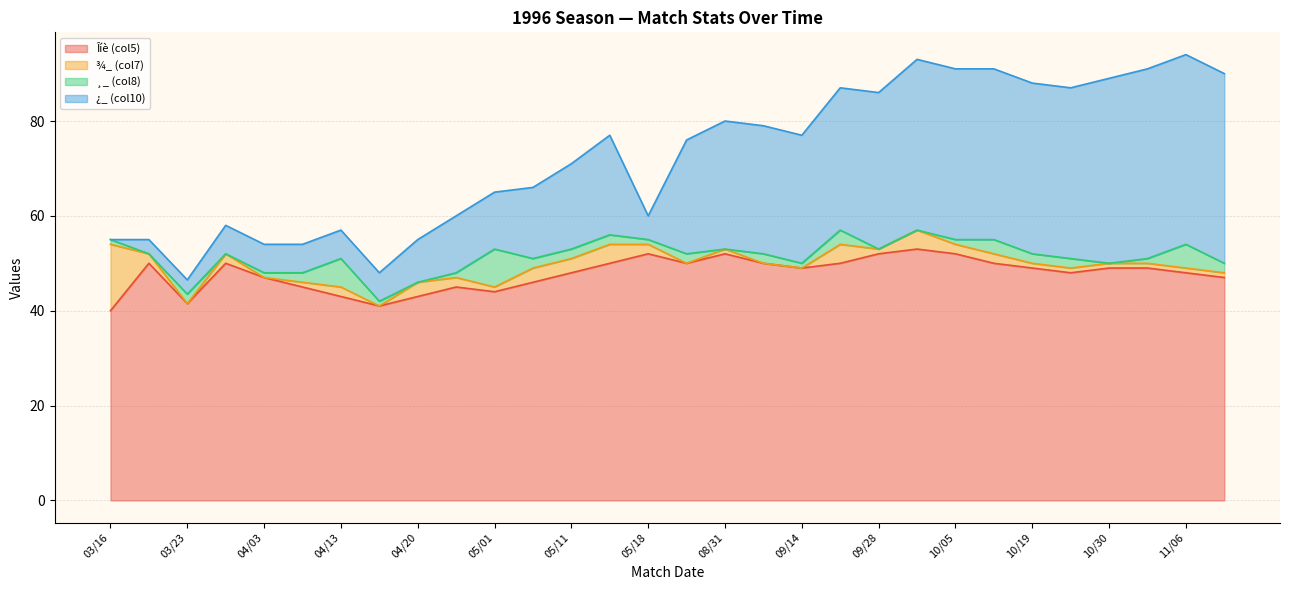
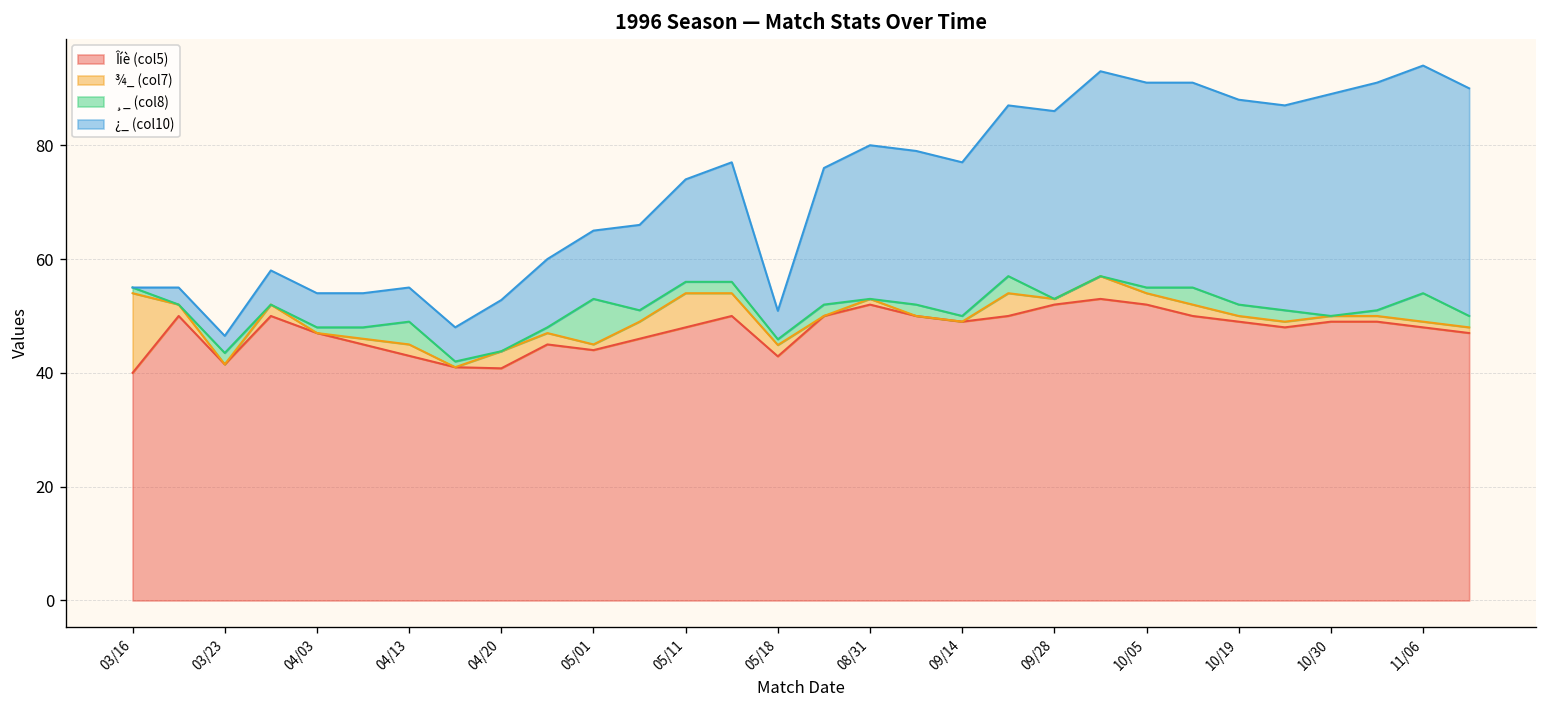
  {
    "Îíè (col5)": {
      "03/16": 40,
      "04/13": 43,
-     "04/20": 43,
+     "04/20": 41,
      "05/01": 44,
      "05/11": 48,
-     "05/18": 52,
+     "05/18": 43,
      "08/31": 52,
      "09/28": 52,
      "10/05": 52,
      "10/19": 49,
      "10/30": 49,
      "11/06": 48
    },
    "¾_ (col7)": {
      "03/16": 14,
      "04/13": 2,
      "05/01": 1,
-     "05/11": 3,
+     "05/11": 6,
      "05/18": 2,
      "10/05": 2,
      "10/19": 1,
      "11/06": 1
    },
    "¸_ (col8)": {
      "03/23": 2,
      "04/03": 1,
-     "04/13": 6,
+     "04/13": 4,
      "05/01": 8,
      "05/11": 2,
      "05/18": 1,
      "09/14": 1,
      "10/05": 1,
      "10/19": 2,
      "11/06": 5
    },
    "¿_ (col10)": {
      "03/23": 3,
      "04/03": 6,
      "04/13": 6,
      "04/20": 9,
      "05/01": 12,
      "05/11": 18,
      "05/18": 5,
      "08/31": 27,
      "09/14": 27,
      "09/28": 33,
      "10/05": 36,
      "10/19": 36,
      "10/30": 39,
      "11/06": 40
    }
  }
